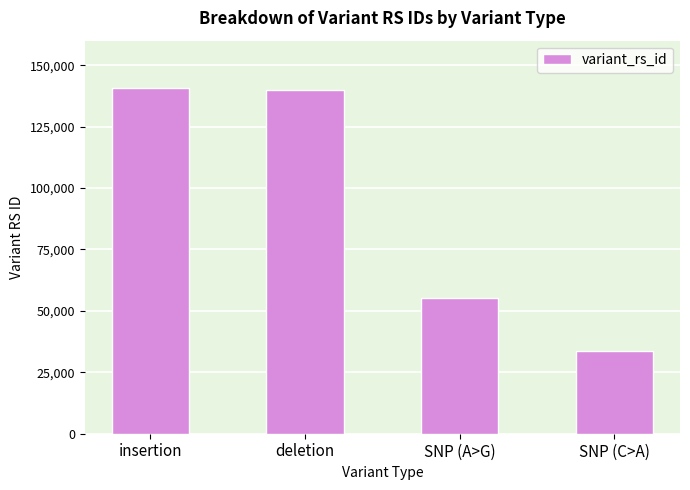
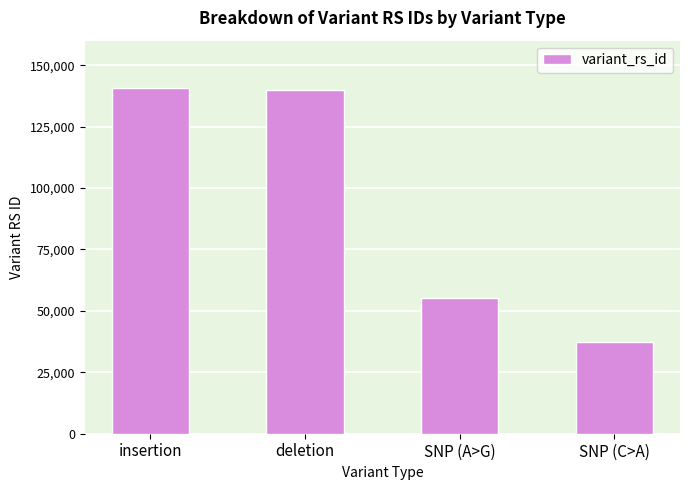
  {
    "insertion": "141,000",
    "deletion": "140,000",
    "SNP (A>G)": "55,000",
-   "SNP (C>A)": "34,000"
+   "SNP (C>A)": "37,000"
  }
